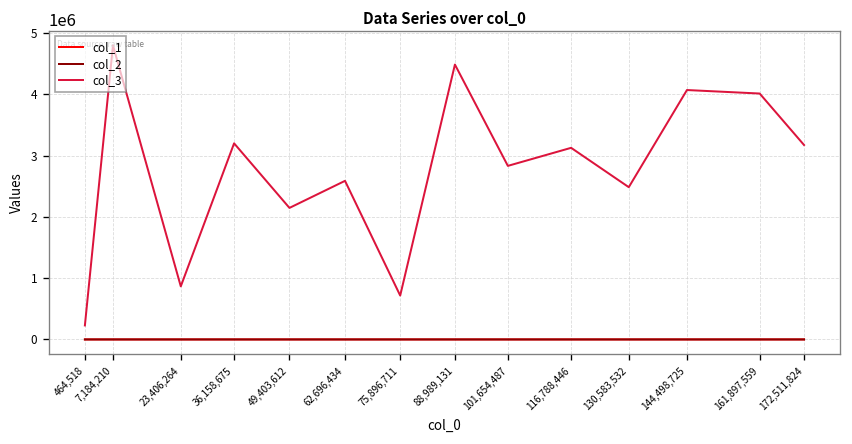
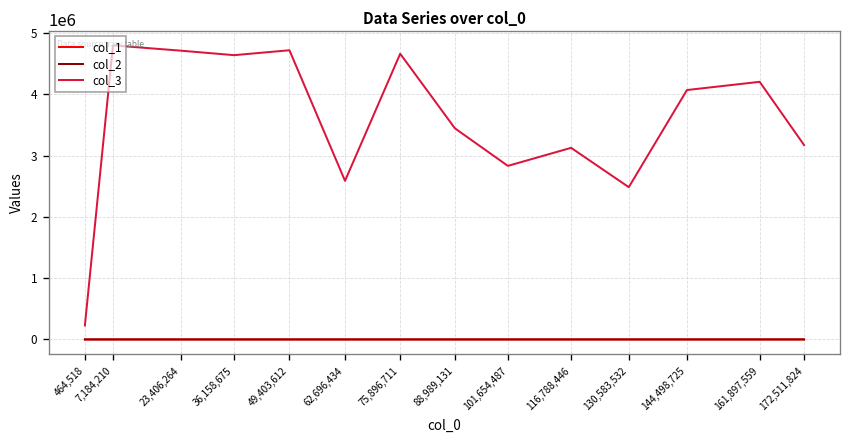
  {
    "col_2": {
      "464,518": 0,
      "7,184,210": 0,
      "23,406,264": 0,
      "36,158,675": 0,
      "49,403,612": 0,
      "62,696,434": 0,
      "75,896,711": 0,
      "88,989,131": 0,
      "101,654,487": 0,
      "116,788,446": 0,
      "130,583,532": 0,
      "144,498,725": 0,
      "161,897,559": 0,
      "172,511,824": 0
    },
    "col_3": {
      "464,518": 200000,
-     "23,406,264": 900000,
-     "36,158,675": 3200000,
-     "49,403,612": 2100000,
+     "23,406,264": 4700000,
+     "36,158,675": 4600000,
+     "49,403,612": 4700000,
      "62,696,434": 2600000,
-     "75,896,711": 700000,
-     "88,989,131": 4500000,
+     "75,896,711": 4700000,
+     "88,989,131": 3400000,
      "101,654,487": 2800000,
      "116,788,446": 3100000,
      "130,583,532": 2500000,
      "144,498,725": 4100000,
-     "161,897,559": 4000000,
+     "161,897,559": 4200000,
      "172,511,824": 3200000
    }
  }
